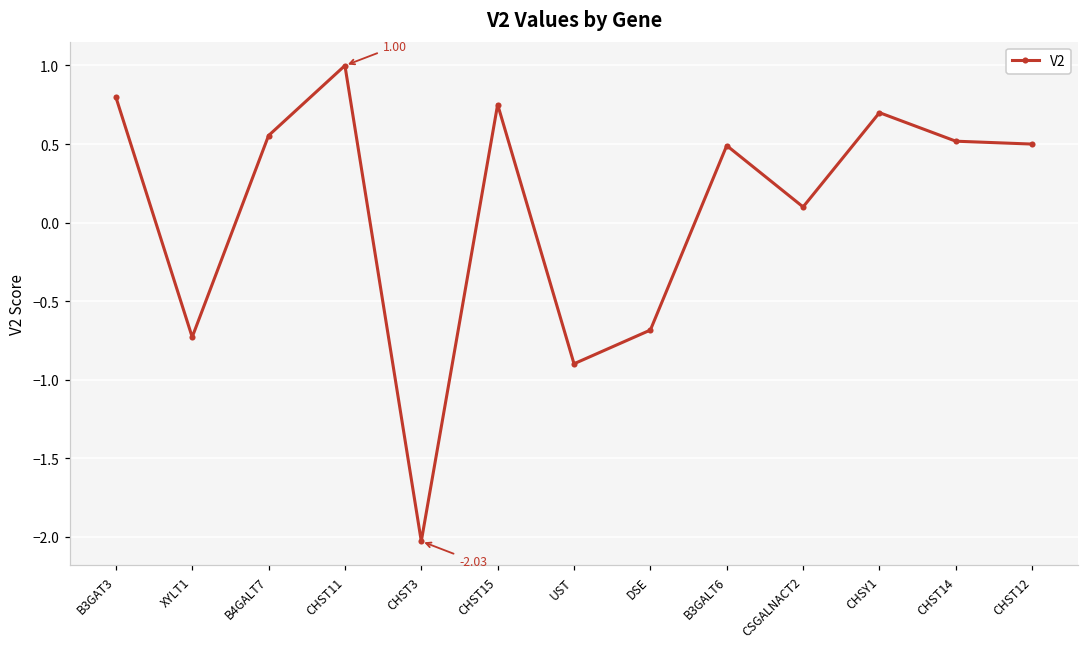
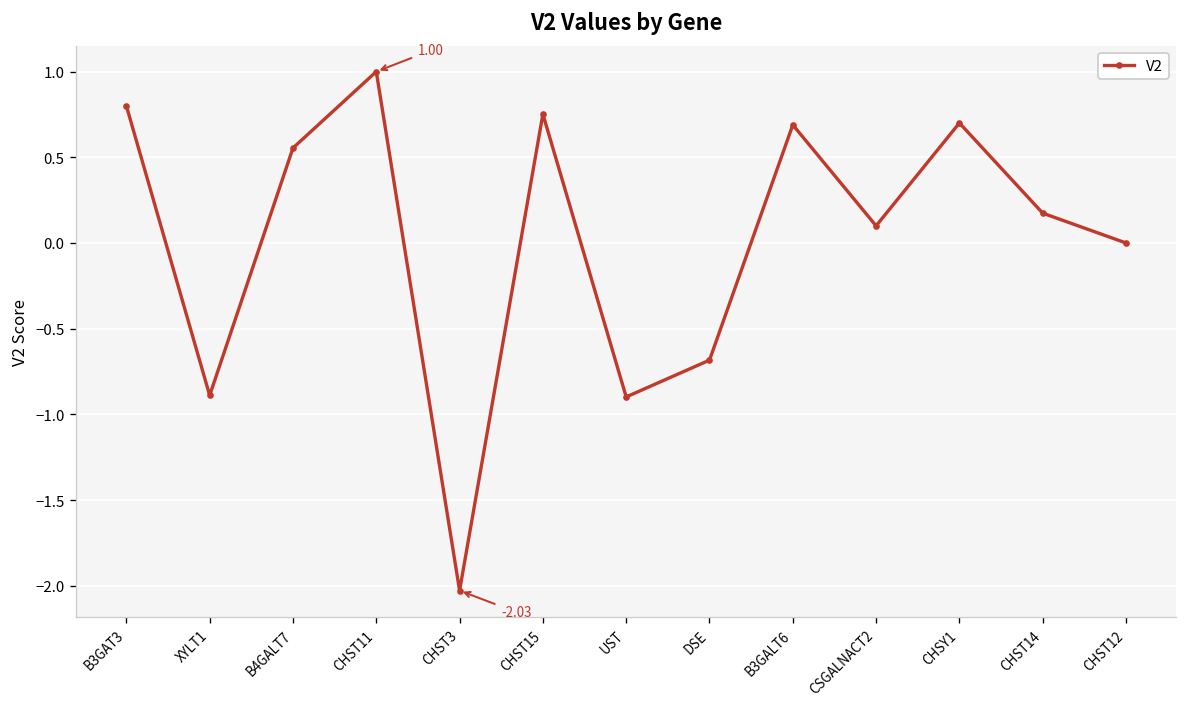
  {
    "B3GAT3": 0.80,
-   "XYLT1": -0.73,
+   "XYLT1": -0.89,
    "B4GALT7": 0.55,
    "CHST15": 0.75,
    "UST": -0.90,
    "DSE": -0.68,
-   "B3GALT6": 0.49,
+   "B3GALT6": 0.69,
    "CSGALNACT2": 0.10,
    "CHSY1": 0.70,
-   "CHST14": 0.52,
-   "CHST12": 0.5
+   "CHST14": 0.17,
+   "CHST12": 0.0
  }
